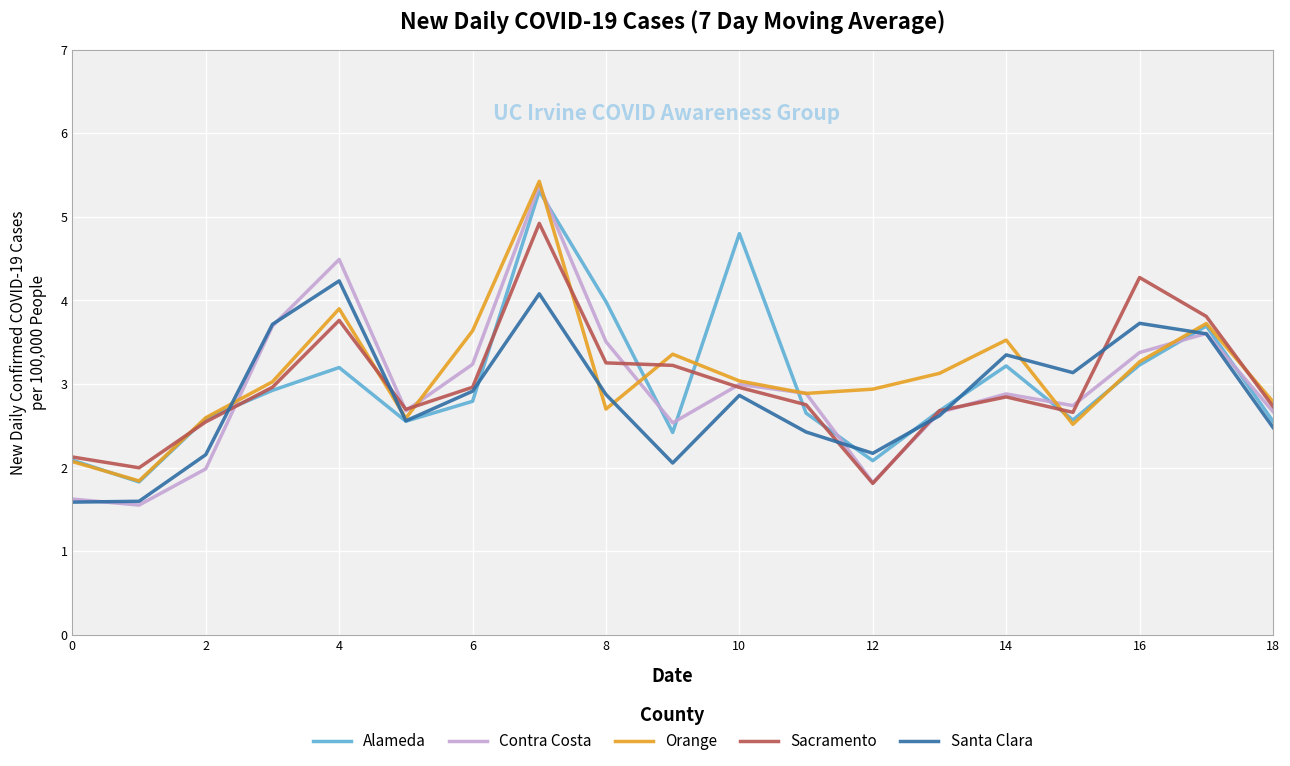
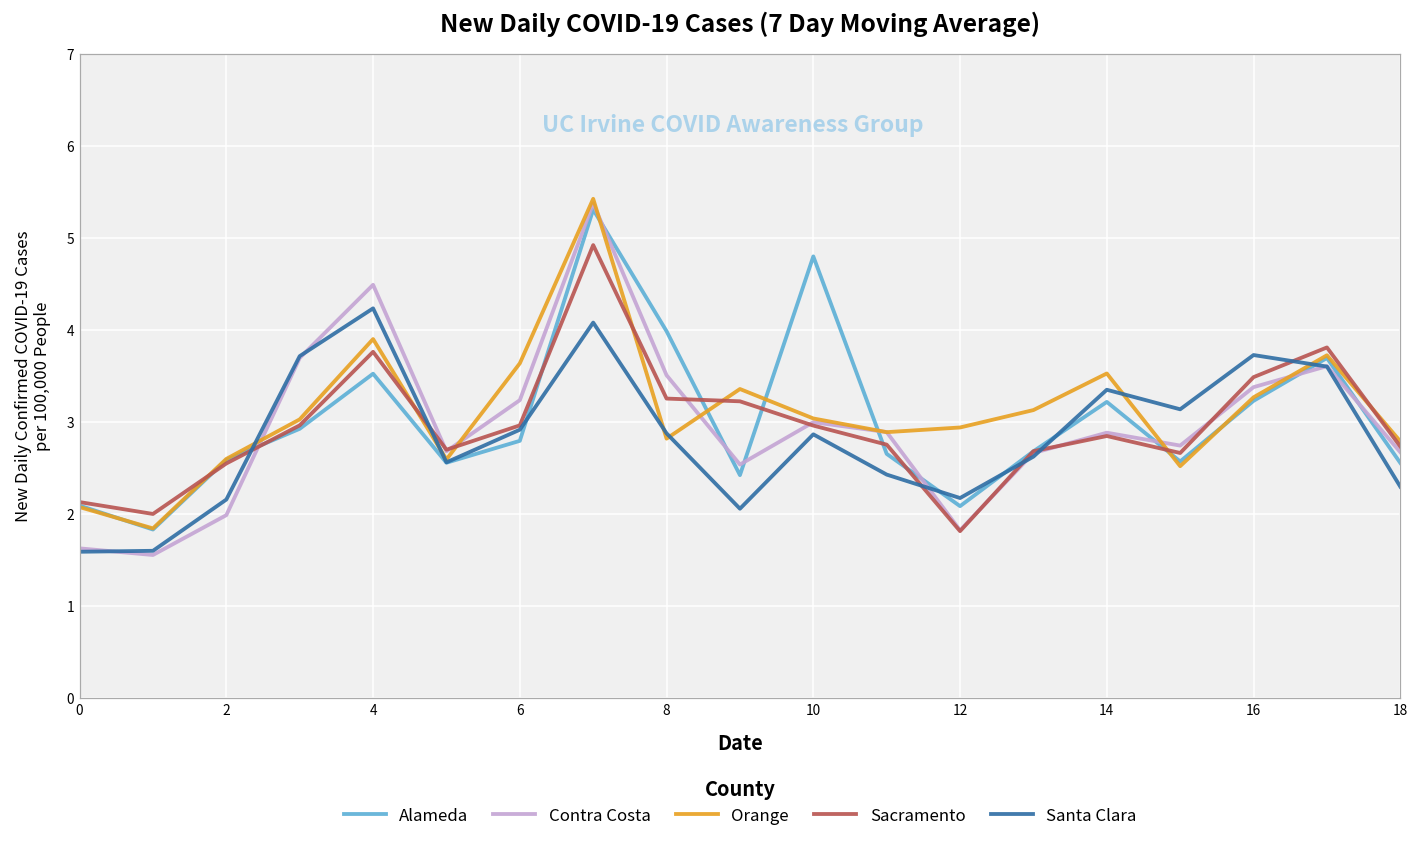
  {
    "Alameda": {
-     "4": 3.2,
+     "4": 3.5,
      "6": 2.8,
      "8": 4.0,
      "10": 4.8,
      "12": 2.1,
      "14": 3.2,
      "16": 3.2,
      "18": 2.6
    },
    "Contra Costa": {
      "0": 1.6,
      "2": 2.0,
      "4": 4.5,
      "6": 3.2,
      "8": 3.5,
      "10": 3.0,
      "14": 2.9,
      "16": 3.4,
      "18": 2.7
    },
    "Orange": {
      "4": 3.9,
      "6": 3.6,
-     "8": 2.7,
+     "8": 2.8,
      "10": 3.0,
      "12": 2.9,
      "14": 3.5,
      "16": 3.3,
      "18": 2.8
    },
    "Sacramento": {
      "0": 2.1,
      "2": 2.5,
      "4": 3.8,
      "6": 3.0,
      "8": 3.3,
      "10": 3.0,
      "14": 2.8,
-     "16": 4.3,
+     "16": 3.5,
      "18": 2.7
    },
    "Santa Clara": {
      "0": 1.6,
      "2": 2.2,
      "4": 4.2,
      "6": 2.9,
      "8": 2.9,
      "10": 2.9,
      "12": 2.2,
      "14": 3.3,
      "16": 3.7,
-     "18": 2.5
+     "18": 2.3
    }
  }
